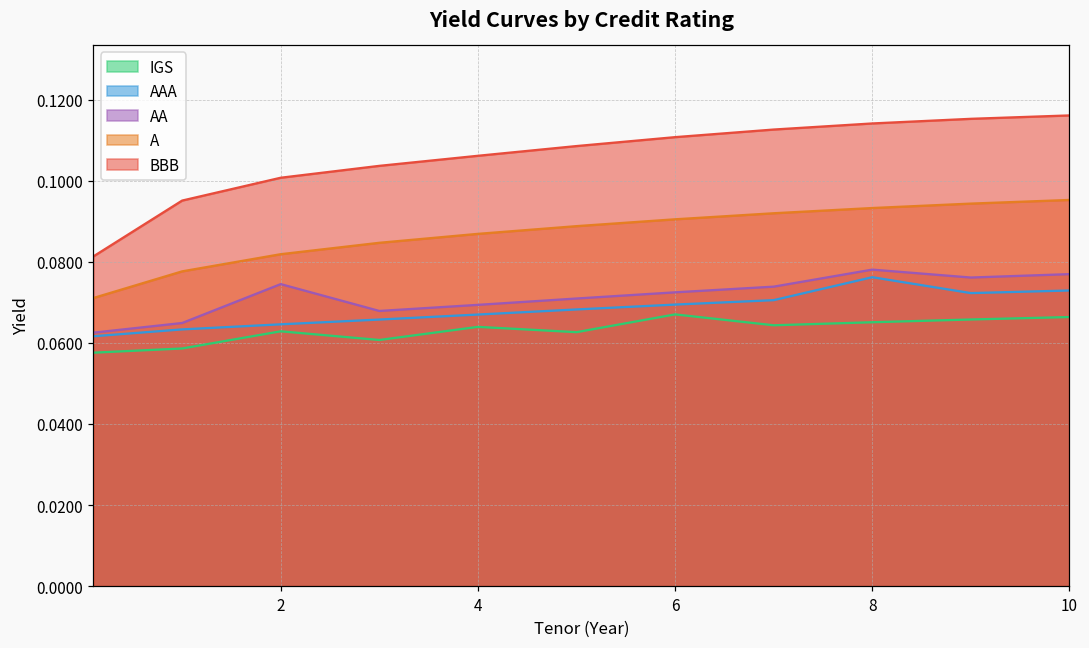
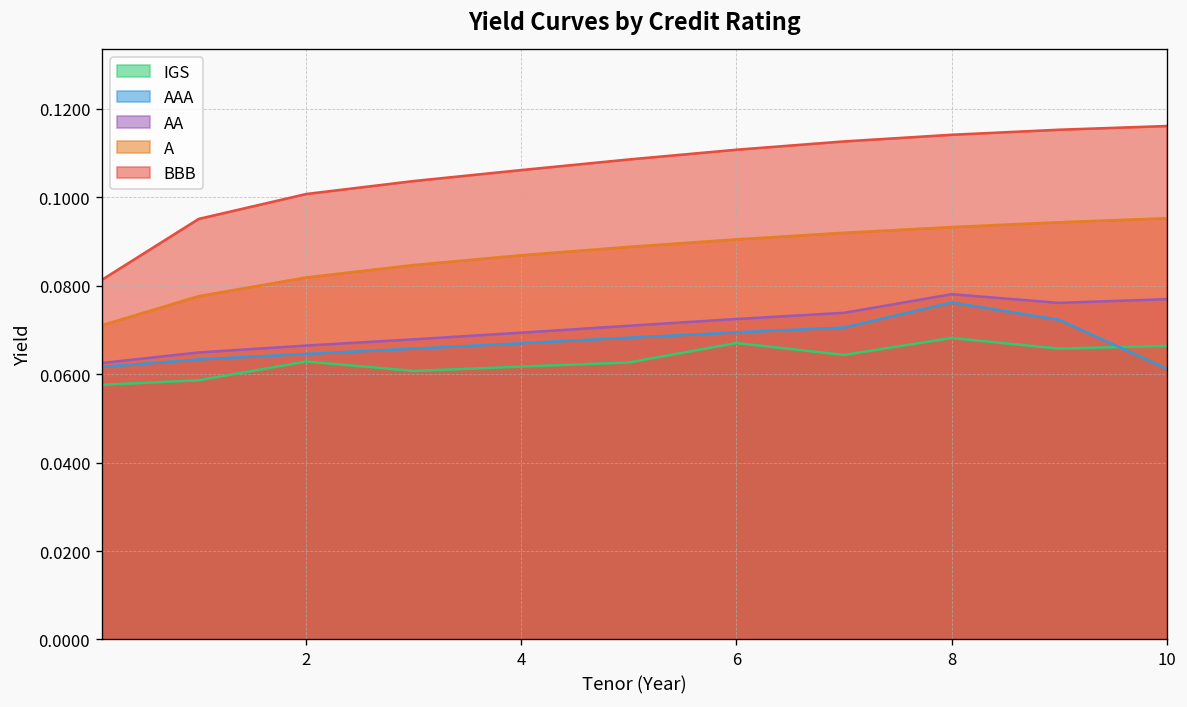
  {
    "IGS": {
      "2": 0.063,
-     "4": 0.064,
+     "4": 0.062,
      "6": 0.067,
-     "8": 0.065,
+     "8": 0.068,
      "10": 0.066
    },
    "AAA": {
      "2": 0.065,
      "4": 0.067,
      "6": 0.069,
      "8": 0.076,
-     "10": 0.073
+     "10": 0.061
    },
    "AA": {
-     "2": 0.075,
+     "2": 0.066,
      "4": 0.069,
      "6": 0.072,
      "8": 0.078,
      "10": 0.077
    }
  }
